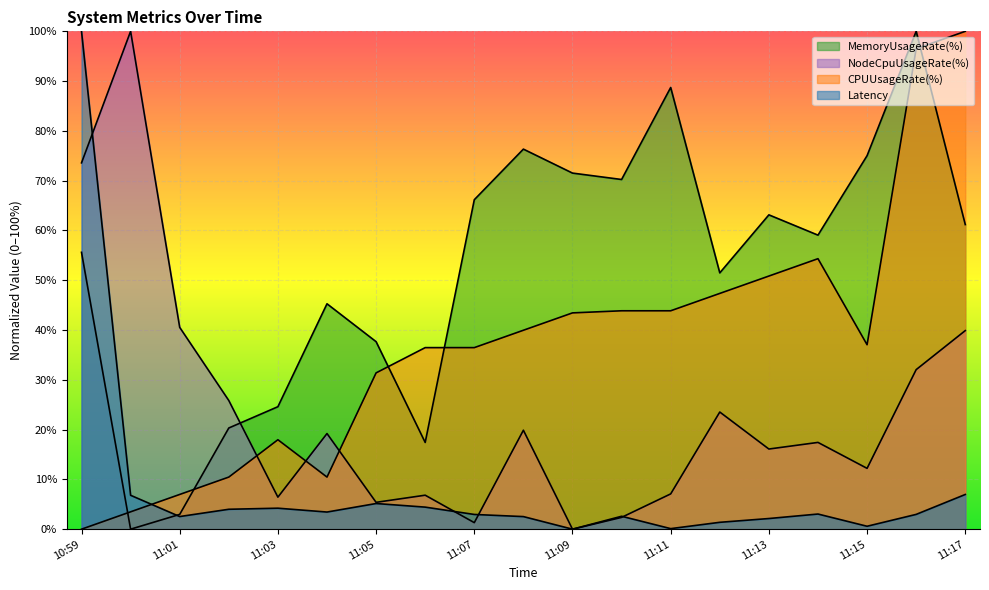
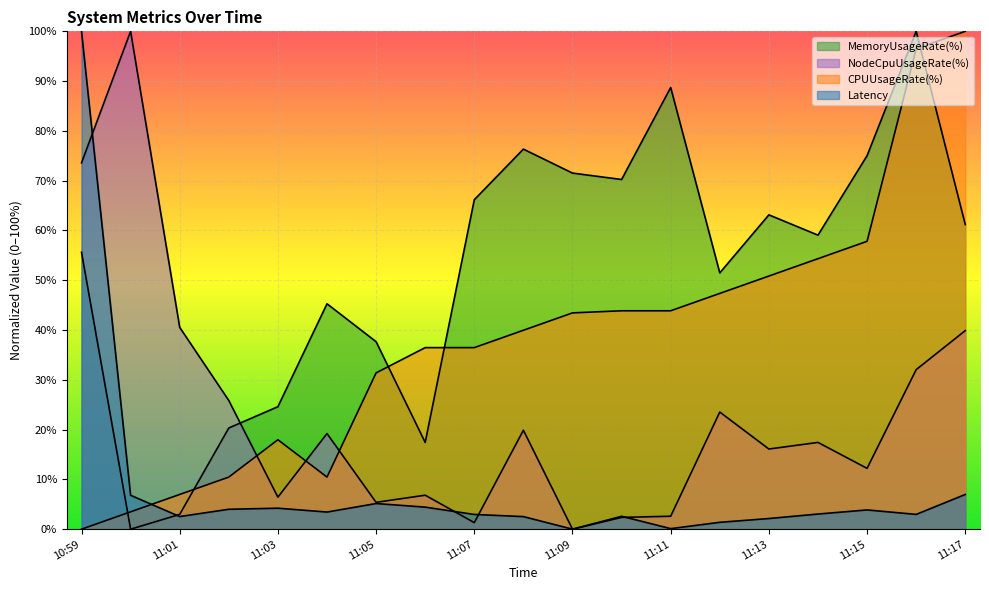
  {
    "MemoryUsageRate(%)": {
      "10:59": "56%",
      "11:03": "25%",
      "11:05": "38%",
      "11:07": "66%",
      "11:09": "72%",
      "11:11": "89%",
      "11:13": "63%",
      "11:15": "75%",
      "11:17": "61%"
    },
    "NodeCpuUsageRate(%)": {
      "10:59": "74%",
      "11:01": "41%",
      "11:03": "6%",
      "11:07": "1%",
-     "11:11": "7%",
+     "11:11": "3%",
      "11:13": "16%",
      "11:15": "12%",
      "11:17": "40%"
    },
    "CPUUsageRate(%)": {
      "10:59": "0%",
      "11:01": "7%",
      "11:03": "18%",
      "11:05": "31%",
      "11:07": "36%",
      "11:09": "43%",
      "11:11": "44%",
      "11:13": "51%",
-     "11:15": "37%",
+     "11:15": "58%",
      "11:17": "100%"
    },
    "Latency": {
      "10:59": "100%",
      "11:03": "4%",
      "11:07": "3%",
      "11:11": "0%",
      "11:13": "2%",
-     "11:15": "1%",
+     "11:15": "4%",
      "11:17": "7%"
    }
  }
